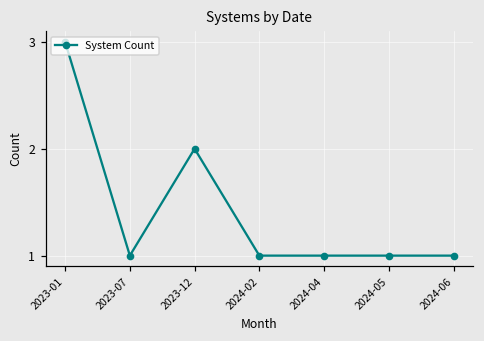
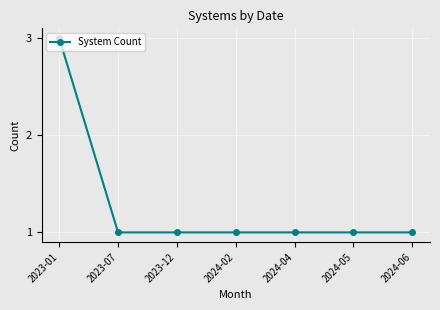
  {
    "2023-07": 1,
-   "2023-12": 2,
+   "2023-12": 1,
    "2024-02": 1,
    "2024-04": 1,
    "2024-05": 1,
    "2024-06": 1
  }
